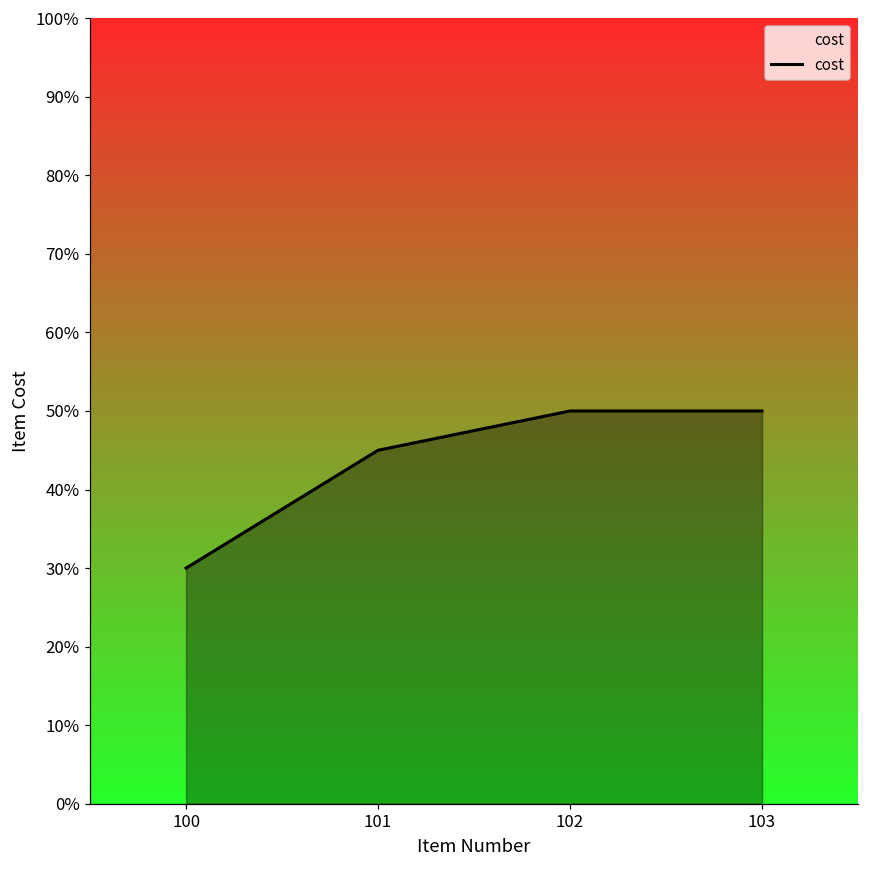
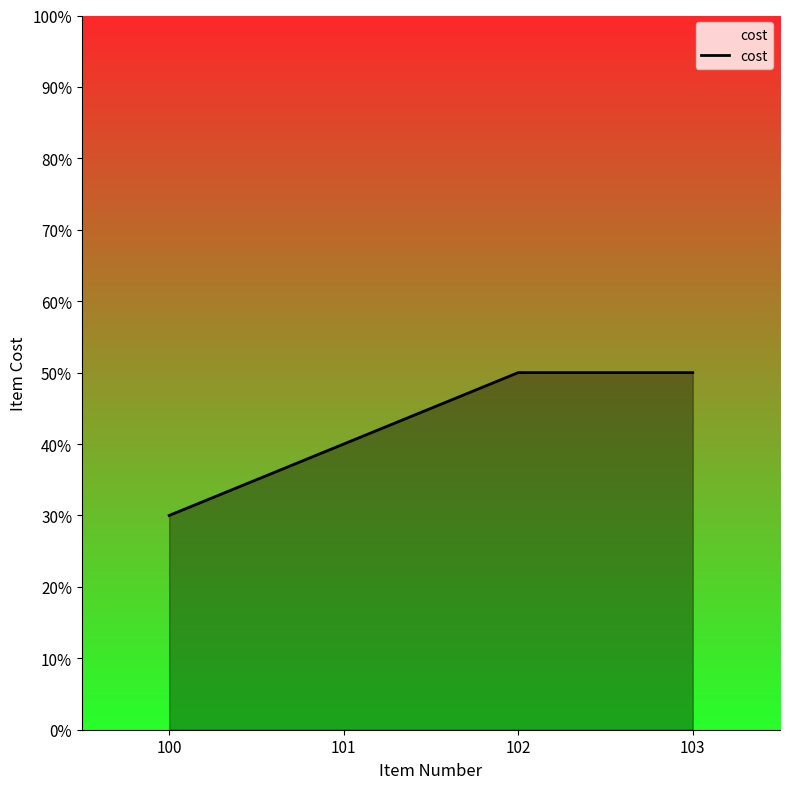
  {
    "100": "30%",
-   "101": "45%",
+   "101": "40%",
    "102": "50%",
    "103": "50%"
  }
